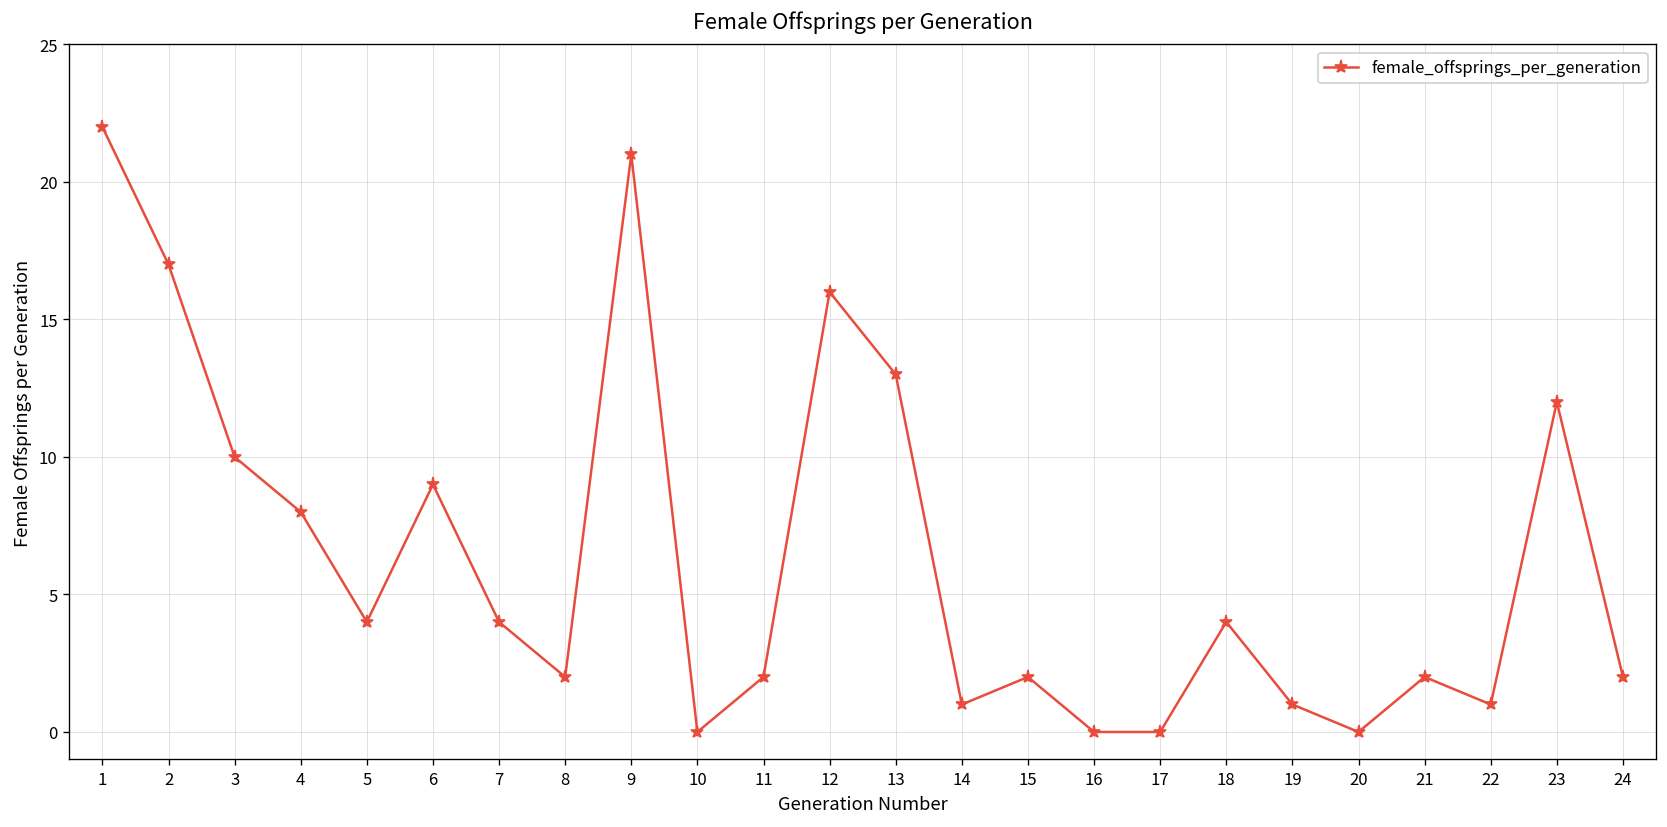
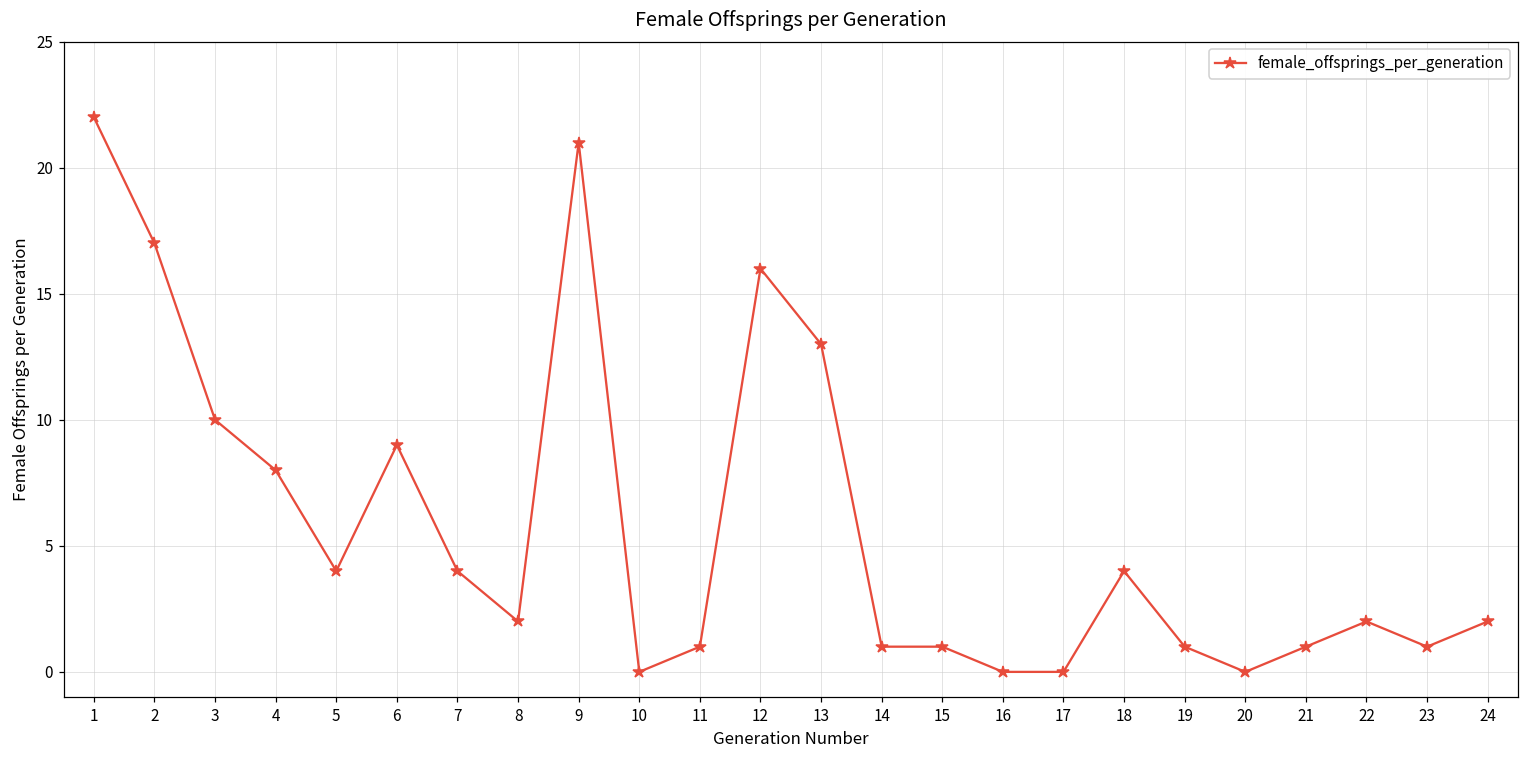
  {
    "1": 22,
    "2": 17,
    "3": 10,
    "4": 8,
    "5": 4,
    "6": 9,
    "7": 4,
    "8": 2,
    "9": 21,
    "10": 0,
-   "11": 2,
+   "11": 1,
    "12": 16,
    "13": 13,
    "14": 1,
-   "15": 2,
+   "15": 1,
    "16": 0,
    "17": 0,
    "18": 4,
    "19": 1,
    "20": 0,
-   "21": 2,
-   "22": 1,
-   "23": 12,
+   "21": 1,
+   "22": 2,
+   "23": 1,
    "24": 2
  }
